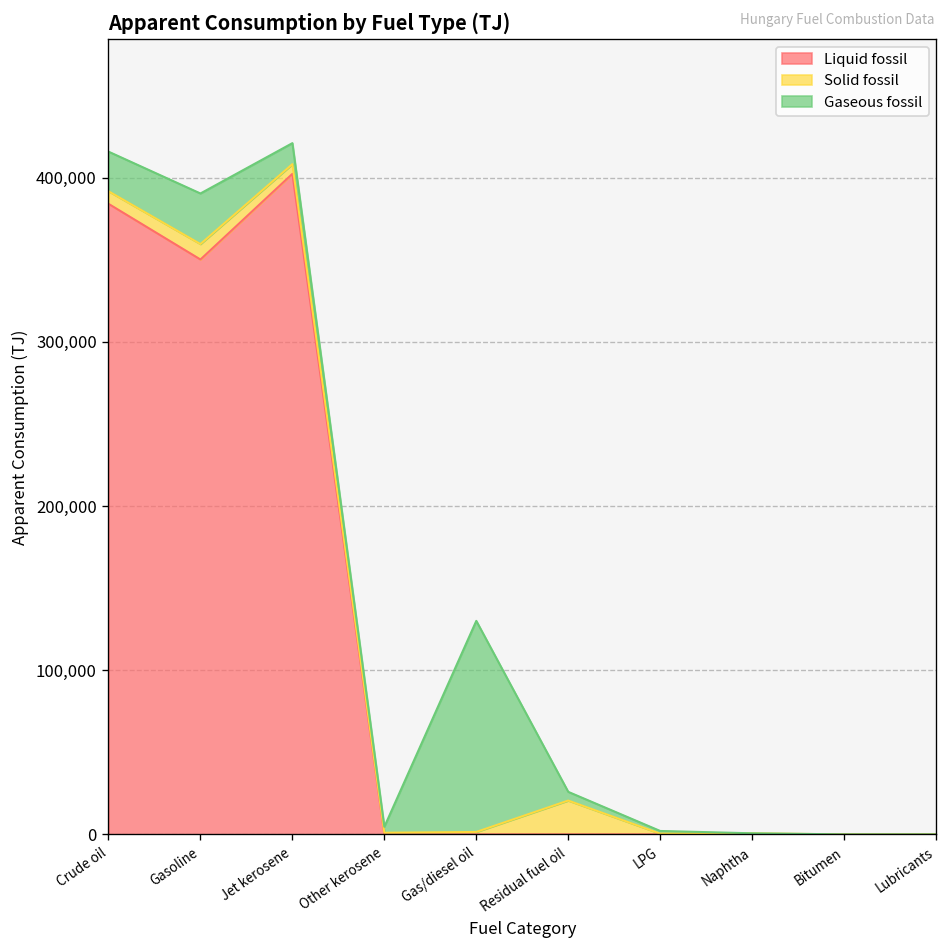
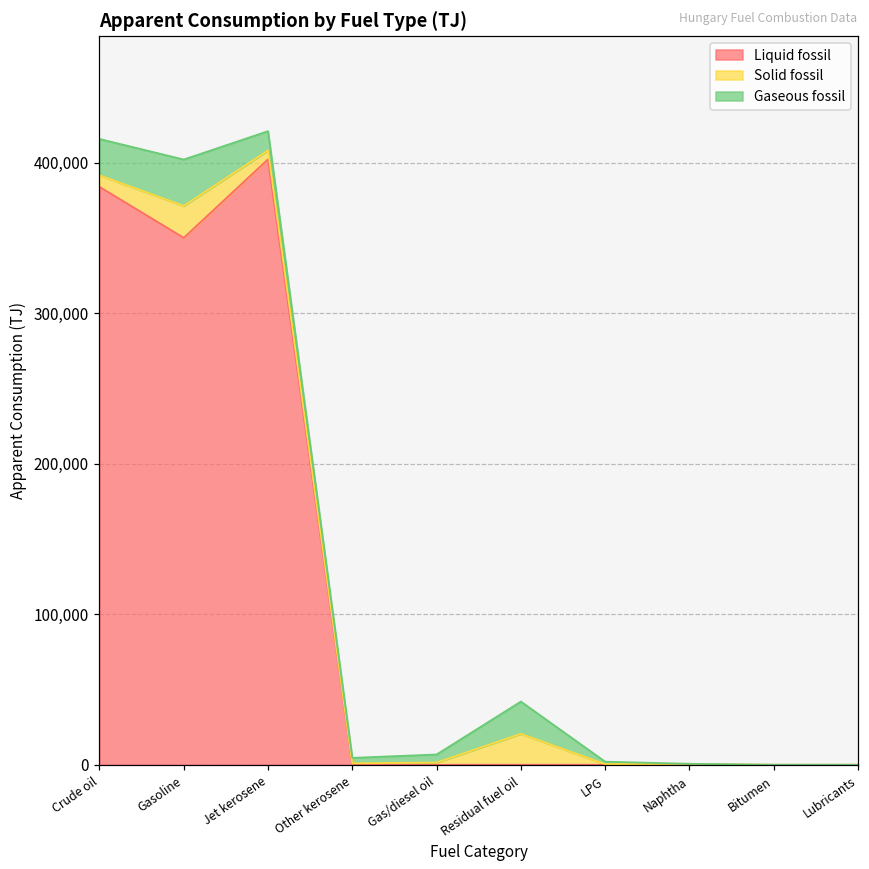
  {
    "Liquid fossil": {
      "Crude oil": "384,000",
      "Gasoline": "350,000",
      "Jet kerosene": "402,000",
      "Residual fuel oil": "0"
    },
    "Solid fossil": {
      "Crude oil": "8,000",
-     "Gasoline": "9,000",
+     "Gasoline": "21,000",
      "Jet kerosene": "6,000",
      "Residual fuel oil": "21,000"
    },
    "Gaseous fossil": {
      "Crude oil": "24,000",
      "Gasoline": "31,000",
      "Jet kerosene": "13,000",
      "Other kerosene": "4,000",
-     "Gas/diesel oil": "129,000",
-     "Residual fuel oil": "5,000"
+     "Gas/diesel oil": "5,000",
+     "Residual fuel oil": "21,000"
    }
  }
